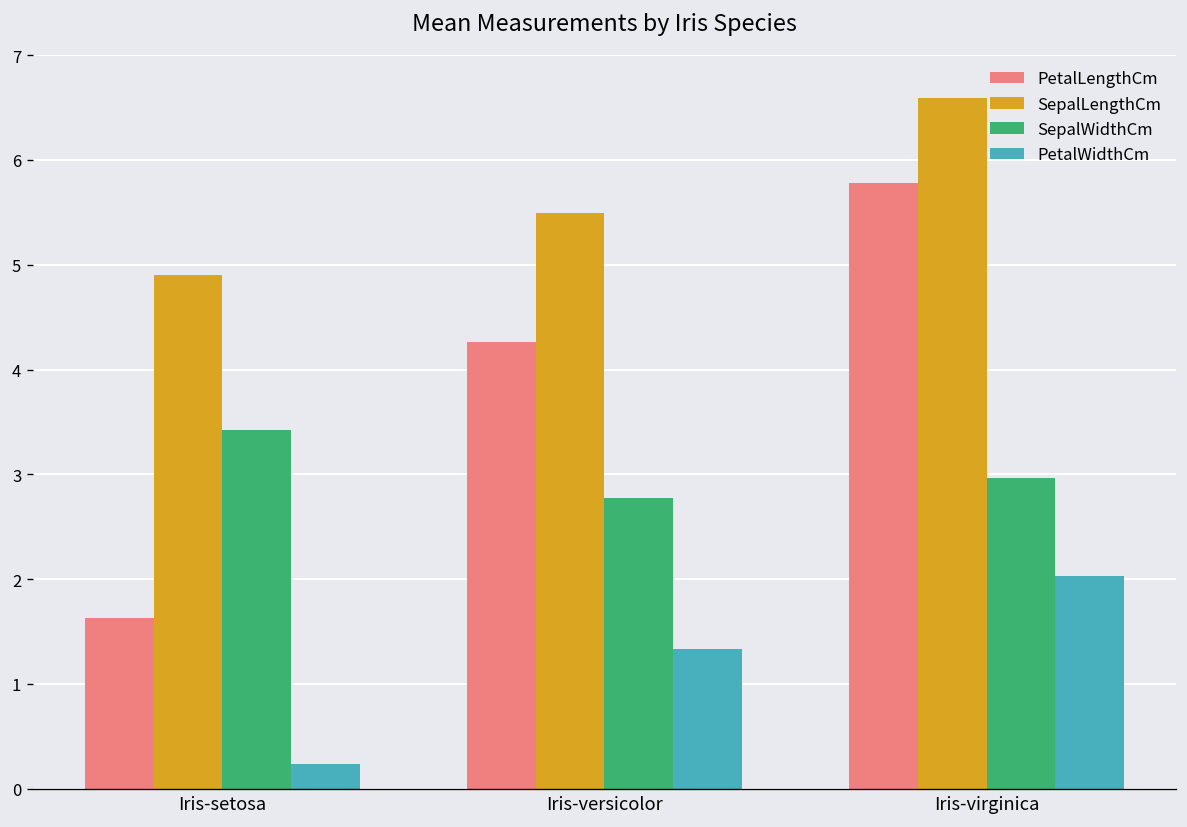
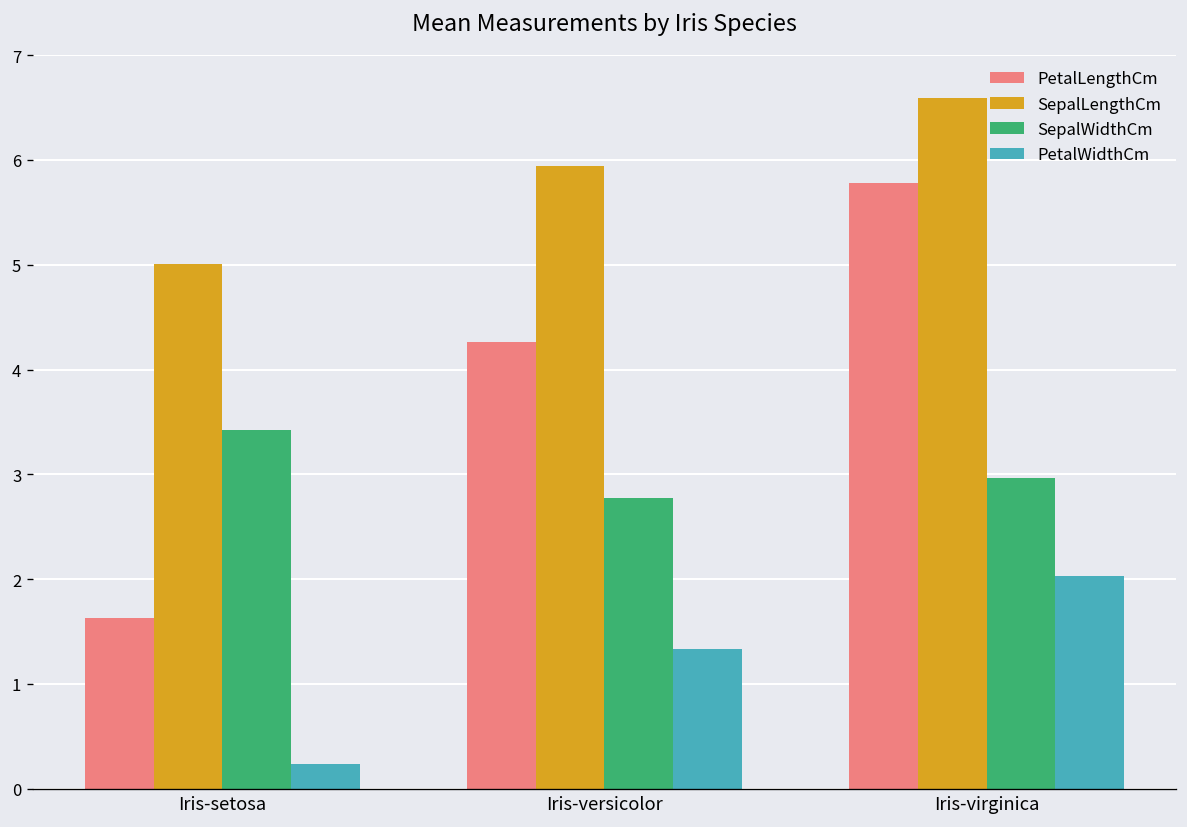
  {
    "PetalLengthCm": {
      "Iris-setosa": 1.6,
      "Iris-versicolor": 4.3,
      "Iris-virginica": 5.8
    },
    "SepalLengthCm": {
-     "Iris-setosa": 4.9,
-     "Iris-versicolor": 5.5,
+     "Iris-setosa": 5.0,
+     "Iris-versicolor": 5.9,
      "Iris-virginica": 6.6
    },
    "SepalWidthCm": {
      "Iris-setosa": 3.4,
      "Iris-versicolor": 2.8,
      "Iris-virginica": 3.0
    },
    "PetalWidthCm": {
      "Iris-setosa": 0.2,
      "Iris-versicolor": 1.3,
      "Iris-virginica": 2.0
    }
  }
